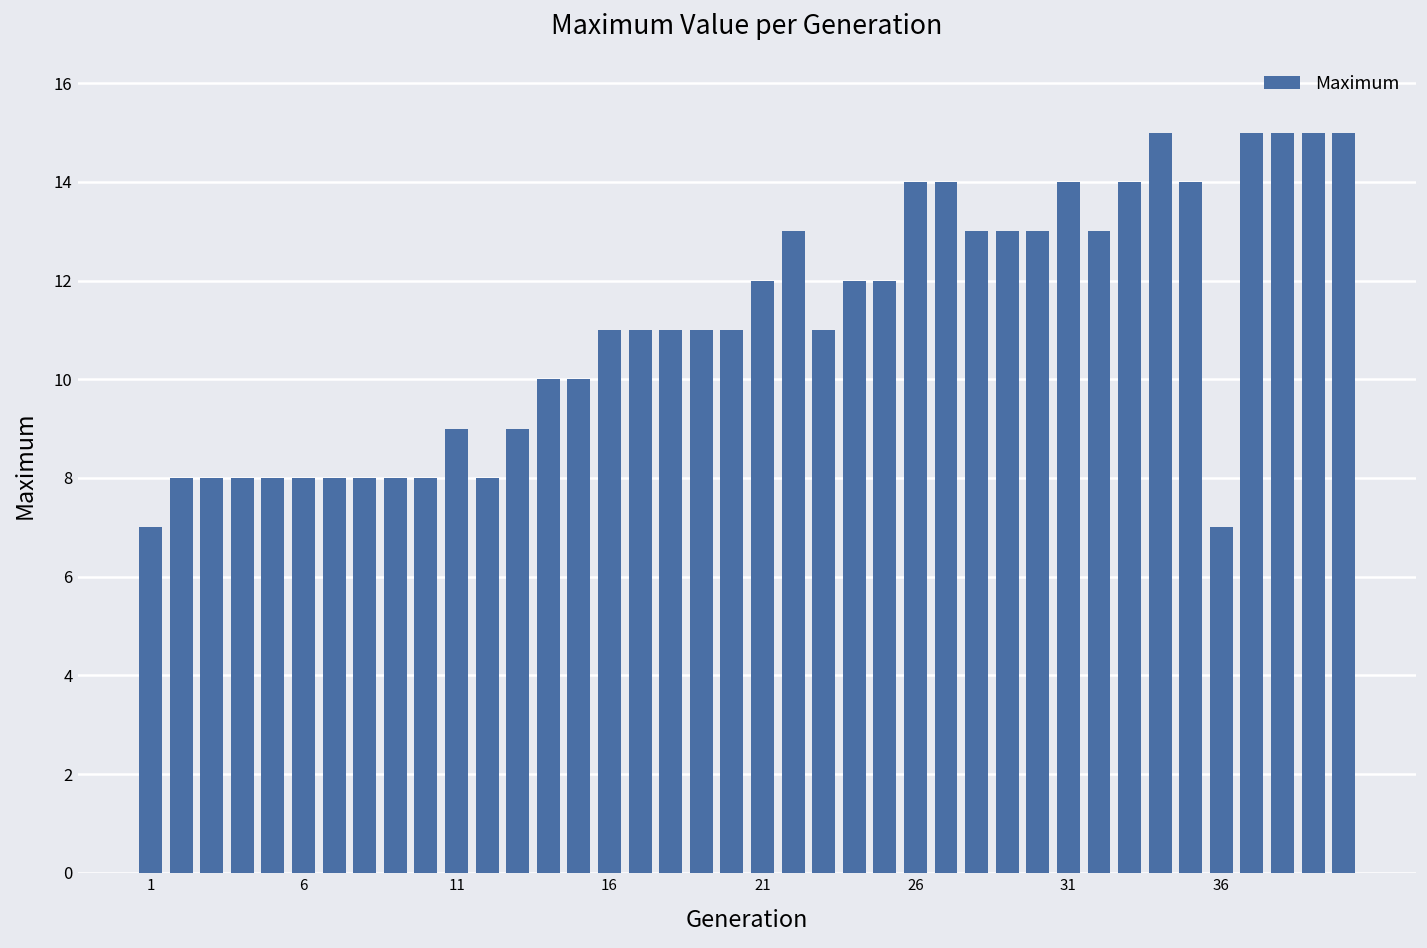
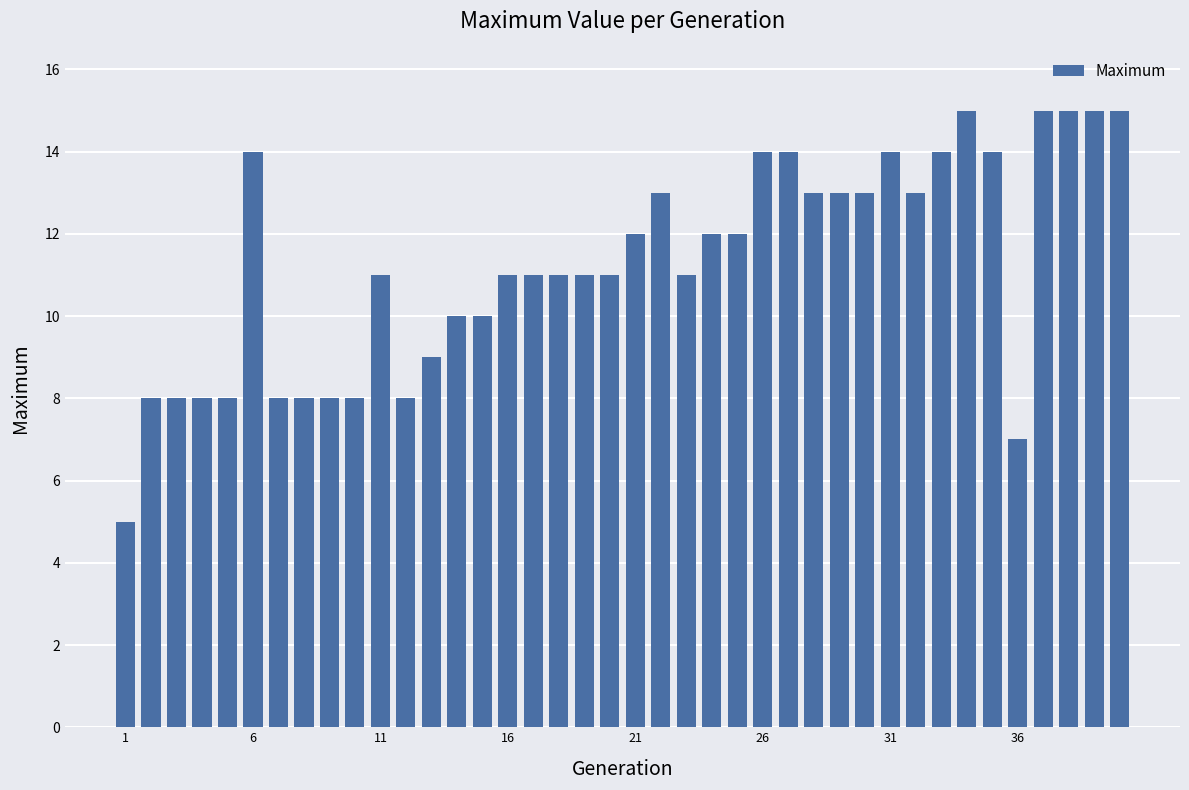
  {
-   "1": 7,
-   "6": 8,
-   "11": 9,
+   "1": 5,
+   "6": 14,
+   "11": 11,
    "16": 11,
    "21": 12,
    "26": 14,
    "31": 14,
    "36": 7
  }
